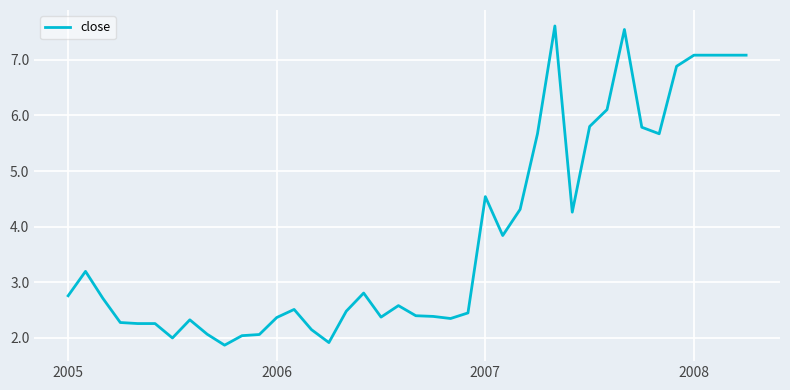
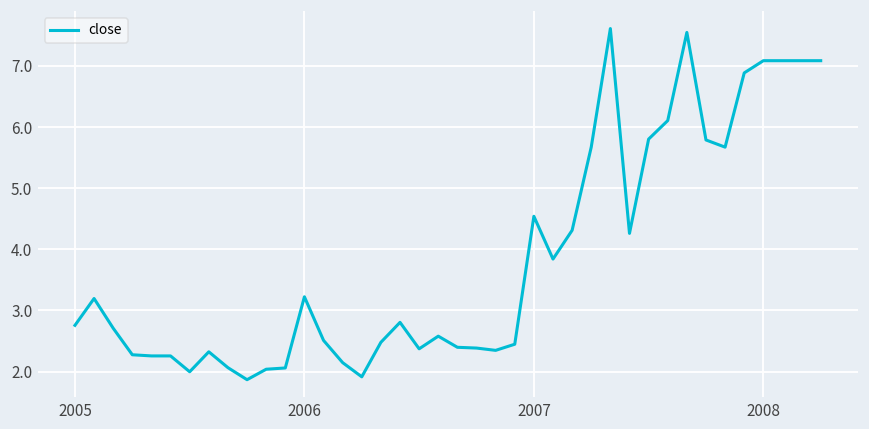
  {
    "2005": 2.8,
-   "2006": 2.4,
+   "2006": 3.2,
    "2007": 4.5,
    "2008": 7.1
  }
